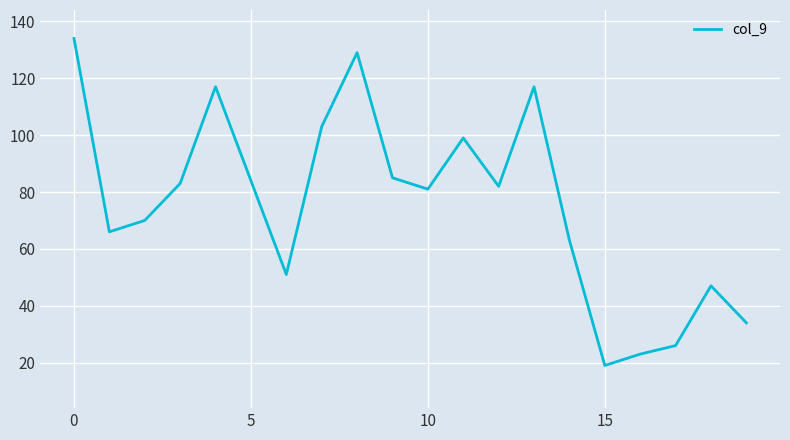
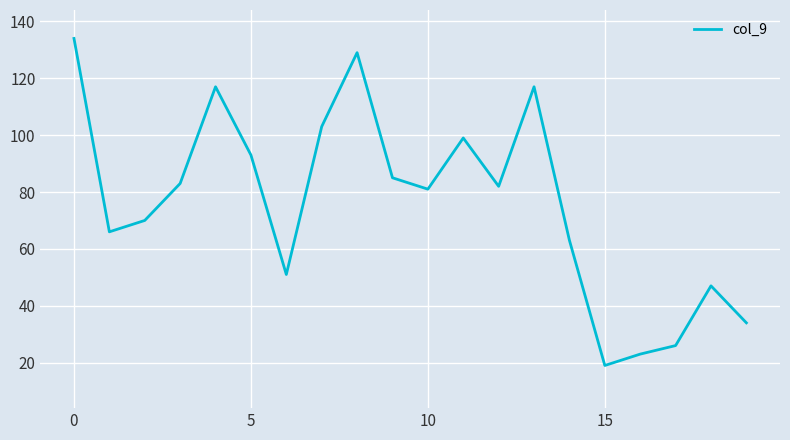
  {
    "0": 134,
-   "5": 84,
+   "5": 93,
    "10": 81,
    "15": 19
  }
